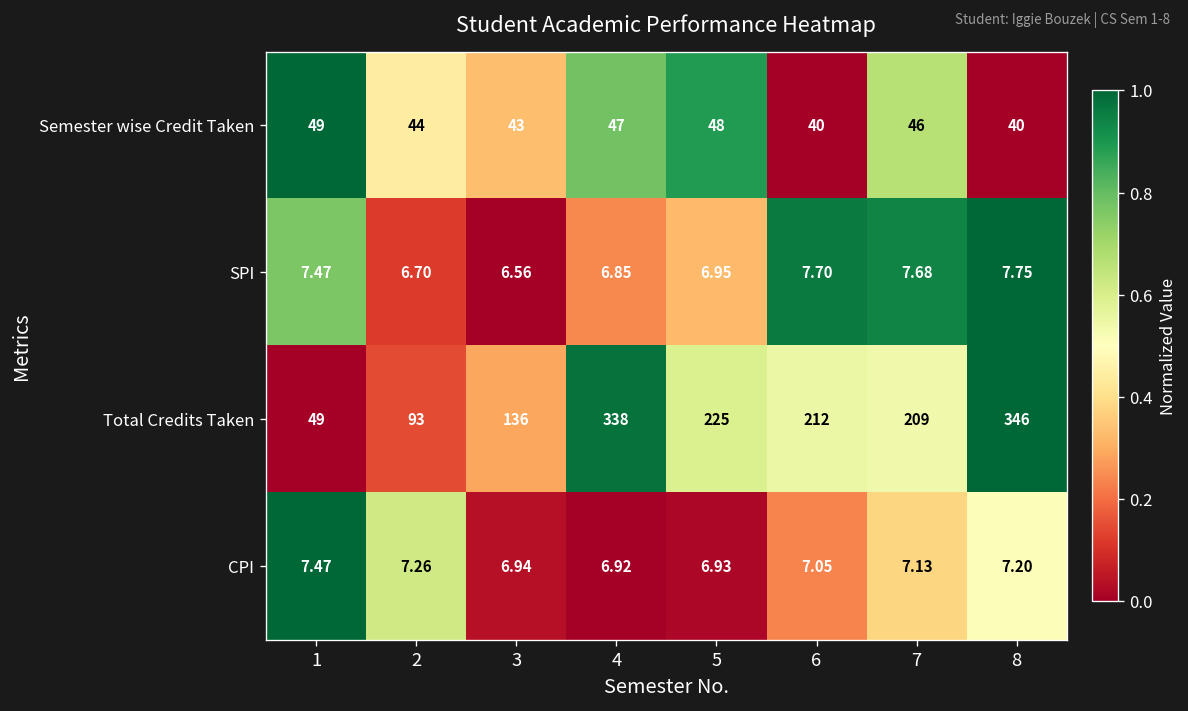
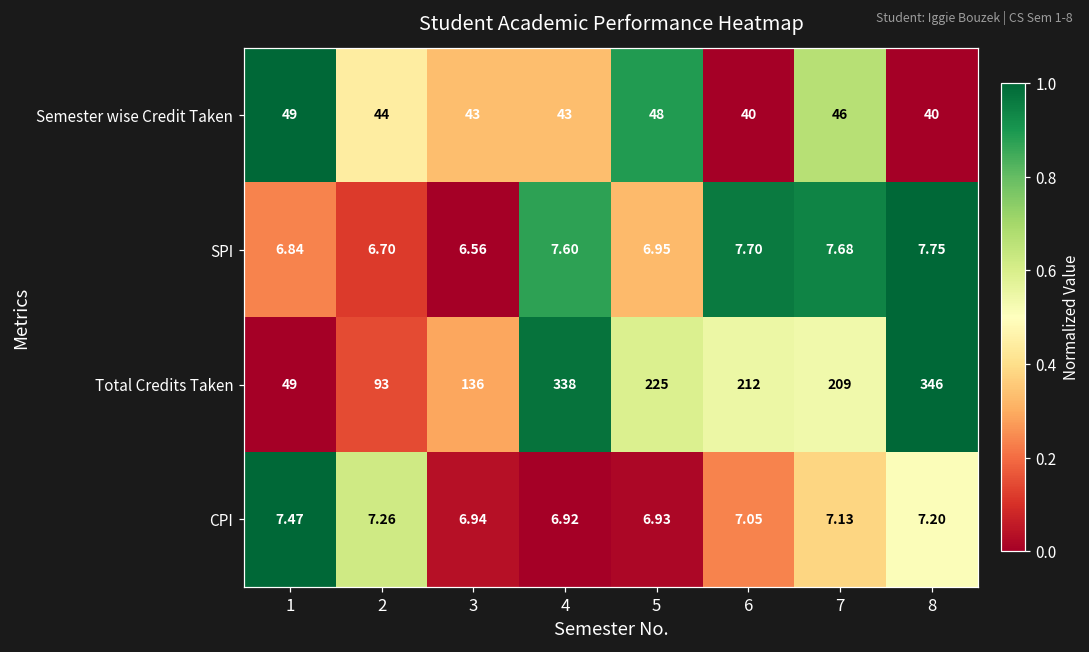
  {
    "Semester wise Credit Taken": {
      "1": 49,
      "2": 44,
      "3": 43,
-     "4": 47,
+     "4": 43,
      "5": 48,
      "6": 40,
      "7": 46,
      "8": 40
    },
    "SPI": {
-     "1": 7.47,
+     "1": 6.84,
      "2": 6.70,
      "3": 6.56,
-     "4": 6.85,
+     "4": 7.60,
      "5": 6.95,
      "6": 7.70,
      "7": 7.68,
      "8": 7.75
    },
    "Total Credits Taken": {
      "1": 49,
      "2": 93,
      "3": 136,
      "4": 338,
      "5": 225,
      "6": 212,
      "7": 209,
      "8": 346
    },
    "CPI": {
      "1": 7.47,
      "2": 7.26,
      "3": 6.94,
      "4": 6.92,
      "5": 6.93,
      "6": 7.05,
      "7": 7.13,
      "8": 7.20
    }
  }
